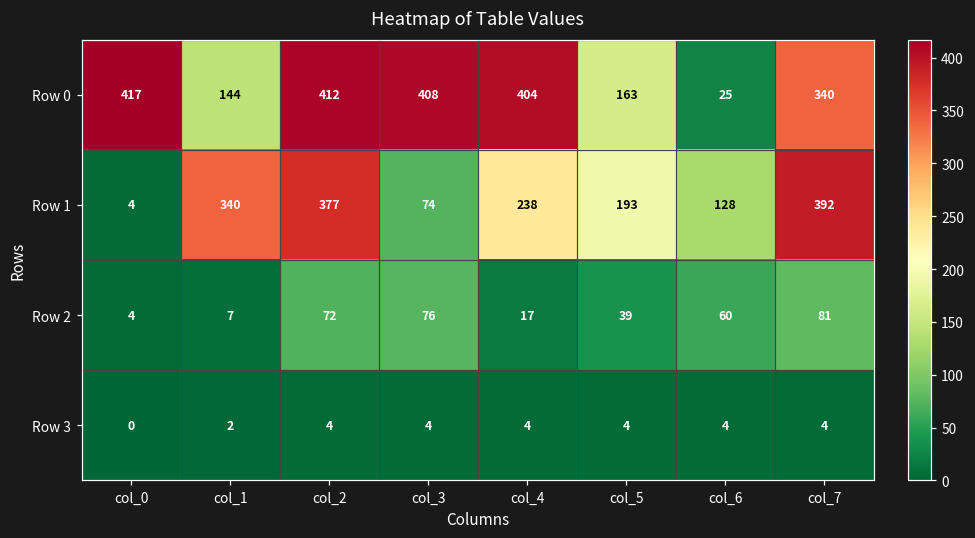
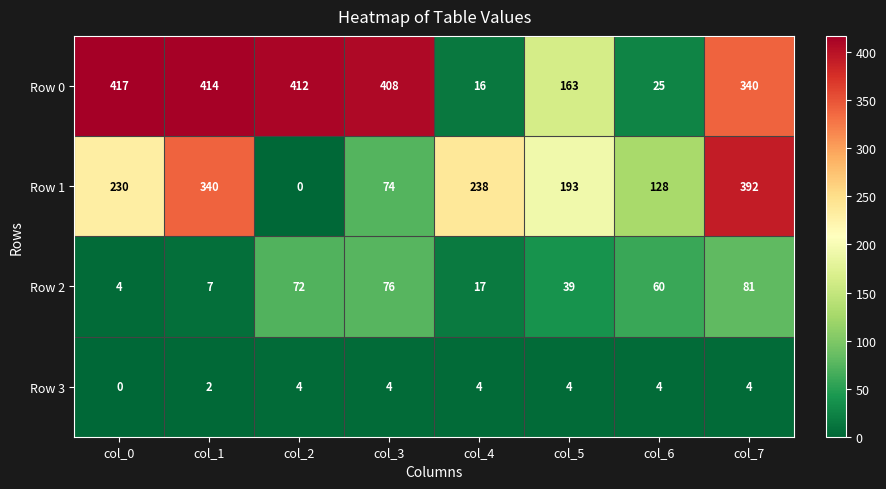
  {
    "Row 0": {
      "col_0": 417,
-     "col_1": 144,
+     "col_1": 414,
      "col_2": 412,
      "col_3": 408,
-     "col_4": 404,
+     "col_4": 16,
      "col_5": 163,
      "col_6": 25,
      "col_7": 340
    },
    "Row 1": {
-     "col_0": 4,
+     "col_0": 230,
      "col_1": 340,
-     "col_2": 377,
+     "col_2": 0,
      "col_3": 74,
      "col_4": 238,
      "col_5": 193,
      "col_6": 128,
      "col_7": 392
    },
    "Row 2": {
      "col_0": 4,
      "col_1": 7,
      "col_2": 72,
      "col_3": 76,
      "col_4": 17,
      "col_5": 39,
      "col_6": 60,
      "col_7": 81
    },
    "Row 3": {
      "col_0": 0,
      "col_1": 2,
      "col_2": 4,
      "col_3": 4,
      "col_4": 4,
      "col_5": 4,
      "col_6": 4,
      "col_7": 4
    }
  }
